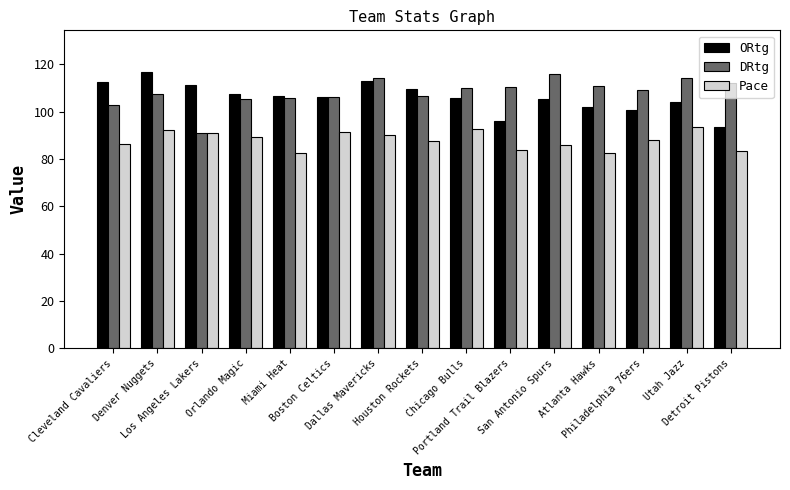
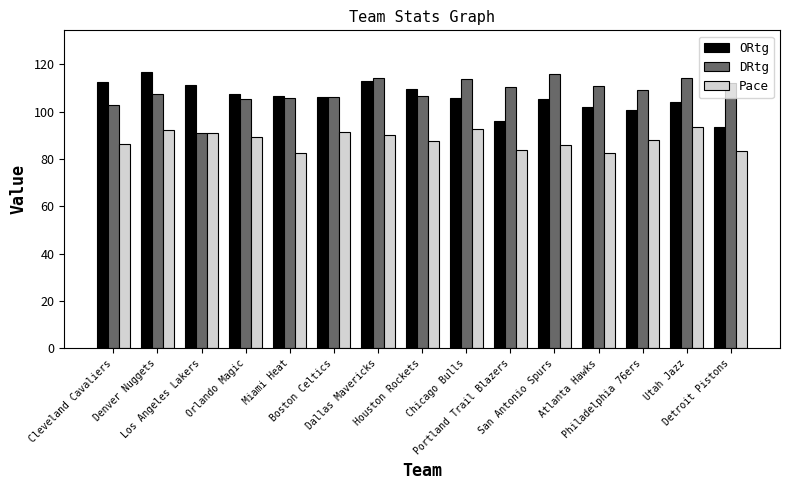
  {
    "ORtg": {
      "Cleveland Cavaliers": 113,
      "Denver Nuggets": 117,
      "Los Angeles Lakers": 111,
      "Orlando Magic": 107,
      "Miami Heat": 107,
      "Boston Celtics": 106,
      "Dallas Mavericks": 113,
      "Houston Rockets": 110,
      "Chicago Bulls": 106,
      "Portland Trail Blazers": 96,
      "San Antonio Spurs": 105,
      "Atlanta Hawks": 102,
      "Philadelphia 76ers": 101,
      "Utah Jazz": 104,
      "Detroit Pistons": 94
    },
    "DRtg": {
      "Cleveland Cavaliers": 103,
      "Denver Nuggets": 108,
      "Los Angeles Lakers": 91,
      "Orlando Magic": 105,
      "Miami Heat": 106,
      "Boston Celtics": 106,
      "Dallas Mavericks": 114,
      "Houston Rockets": 106,
-     "Chicago Bulls": 110,
+     "Chicago Bulls": 114,
      "Portland Trail Blazers": 110,
      "San Antonio Spurs": 116,
      "Atlanta Hawks": 111,
      "Philadelphia 76ers": 109,
      "Utah Jazz": 114
    },
    "Pace": {
      "Cleveland Cavaliers": 86,
      "Denver Nuggets": 92,
      "Los Angeles Lakers": 91,
      "Orlando Magic": 89,
      "Miami Heat": 83,
      "Boston Celtics": 91,
      "Dallas Mavericks": 90,
      "Houston Rockets": 87,
      "Chicago Bulls": 93,
      "Portland Trail Blazers": 84,
      "San Antonio Spurs": 86,
      "Atlanta Hawks": 82,
      "Philadelphia 76ers": 88,
      "Utah Jazz": 93,
      "Detroit Pistons": 83
    }
  }
